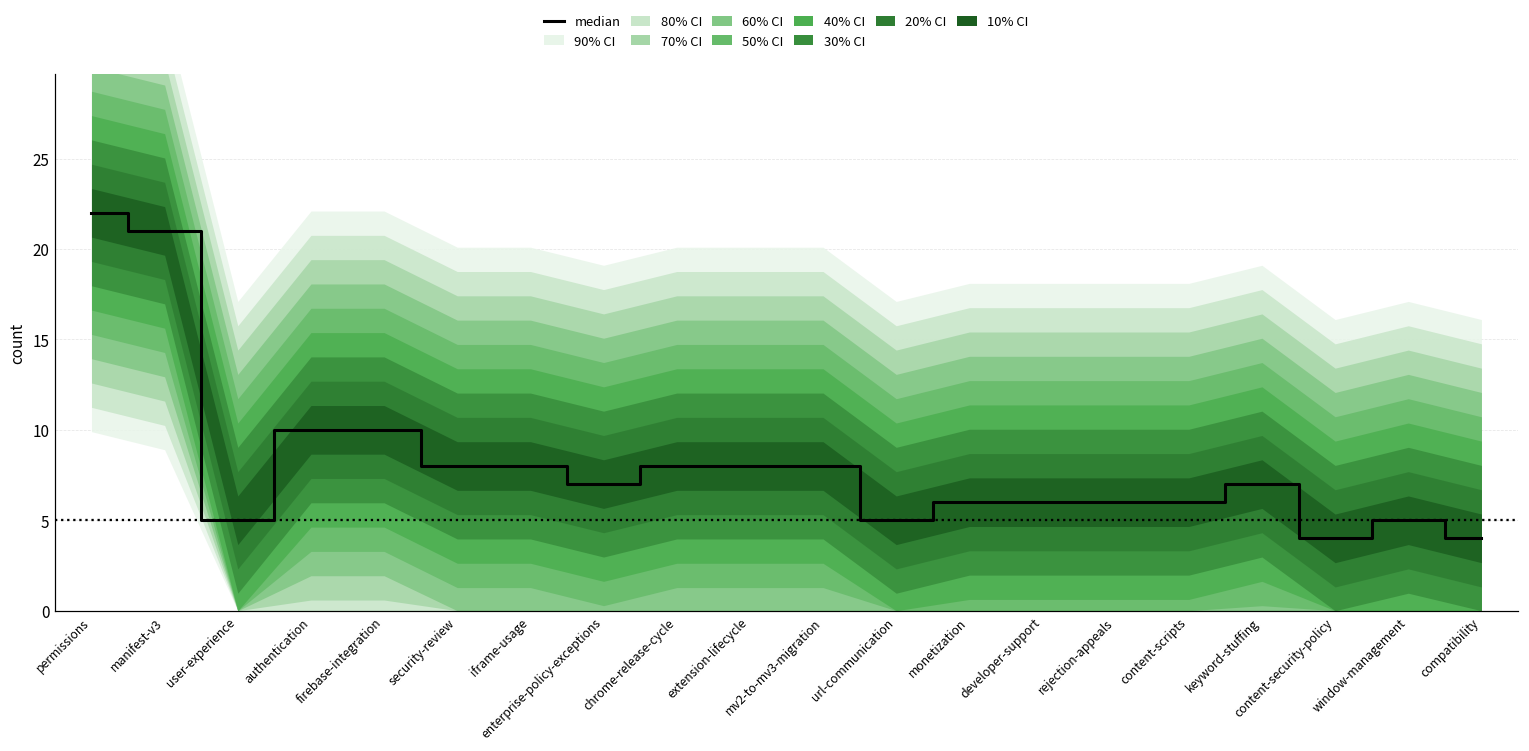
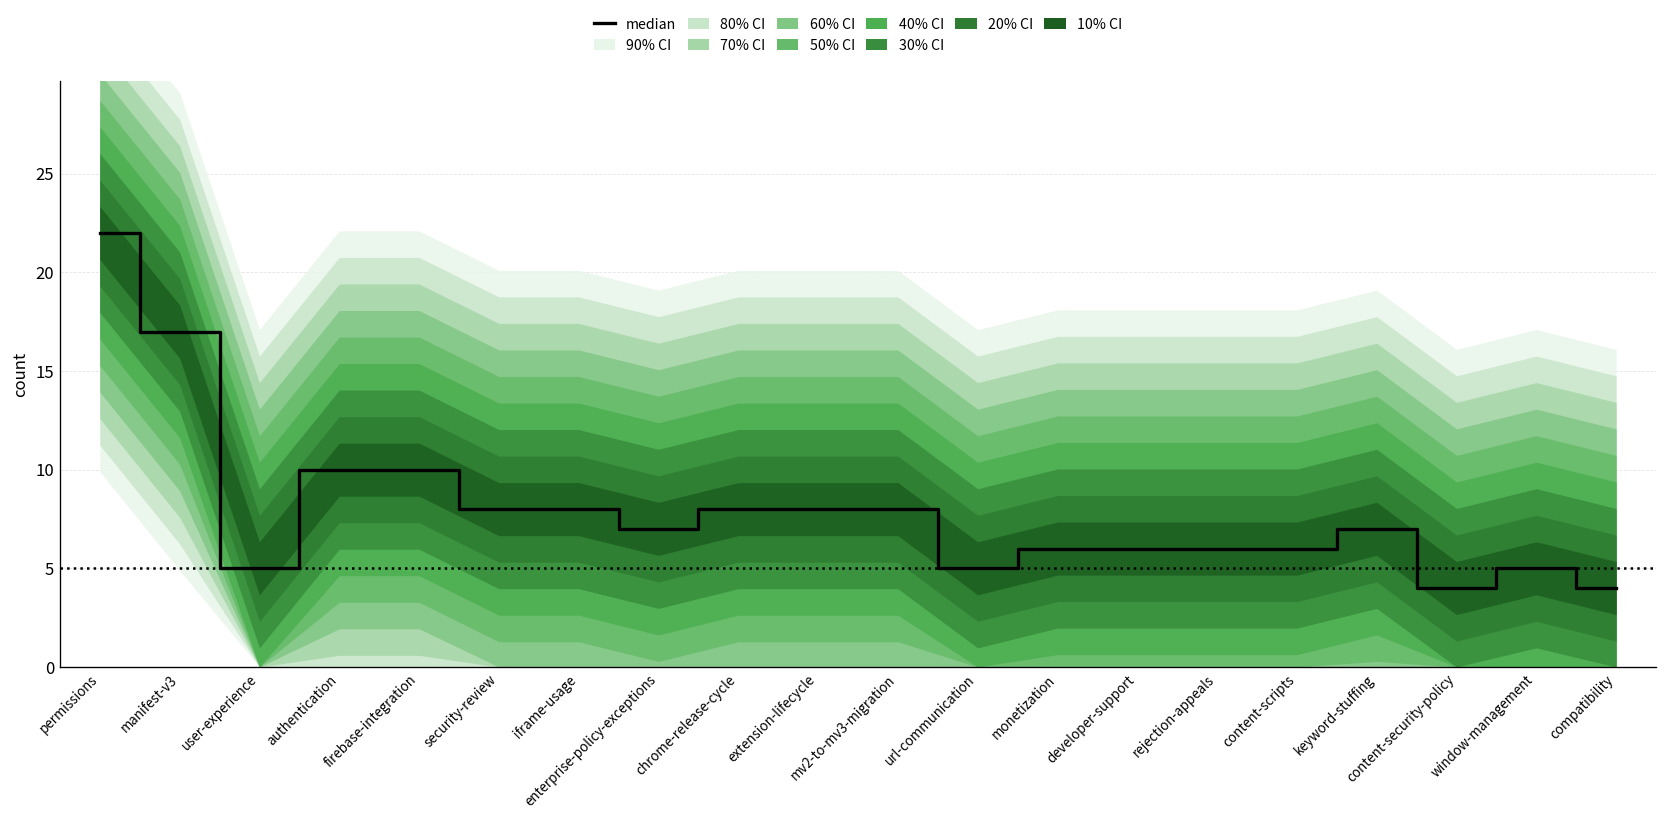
  {
    "median": {
      "permissions": 22,
-     "manifest-v3": 21,
+     "manifest-v3": 17,
      "user-experience": 5,
      "authentication": 10,
      "firebase-integration": 10,
      "security-review": 8,
      "iframe-usage": 8,
      "enterprise-policy-exceptions": 7,
      "chrome-release-cycle": 8,
      "extension-lifecycle": 8,
      "mv2-to-mv3-migration": 8,
      "url-communication": 5,
      "monetization": 6,
      "developer-support": 6,
      "rejection-appeals": 6,
      "content-scripts": 6,
      "keyword-stuffing": 7,
      "content-security-policy": 4,
      "window-management": 5,
      "compatibility": 4
    }
  }
